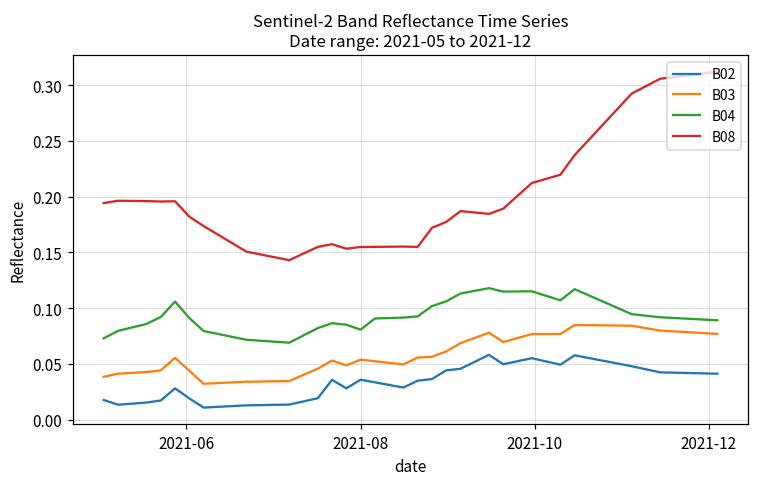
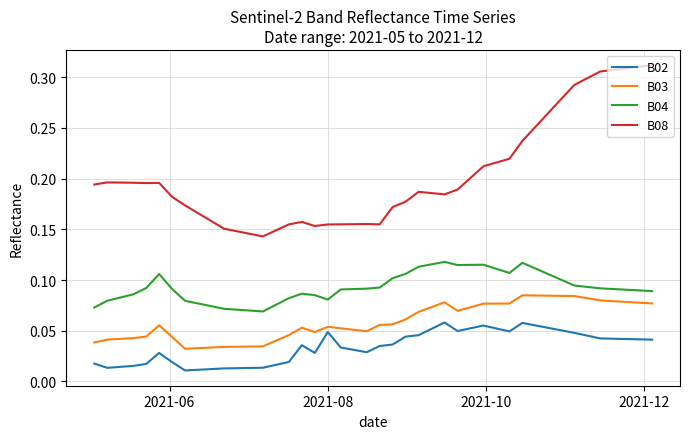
  {
    "B02": {
-     "2021-08": 0.036
+     "2021-08": 0.049
    },
    "B03": {
      "2021-08": 0.054
    },
    "B04": {
      "2021-08": 0.081
    },
    "B08": {
      "2021-08": 0.155
    }
  }
